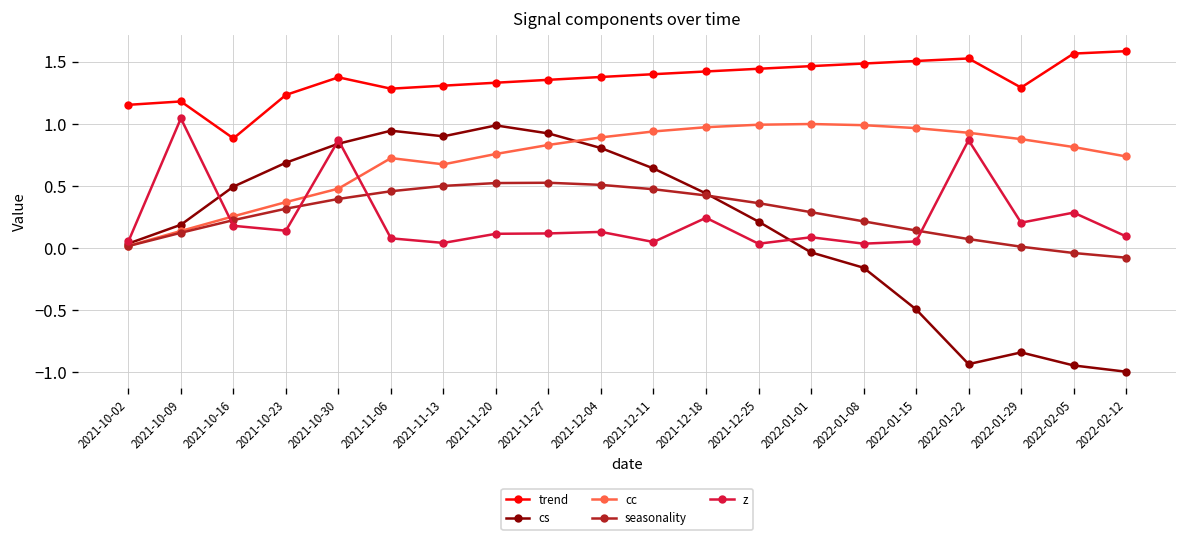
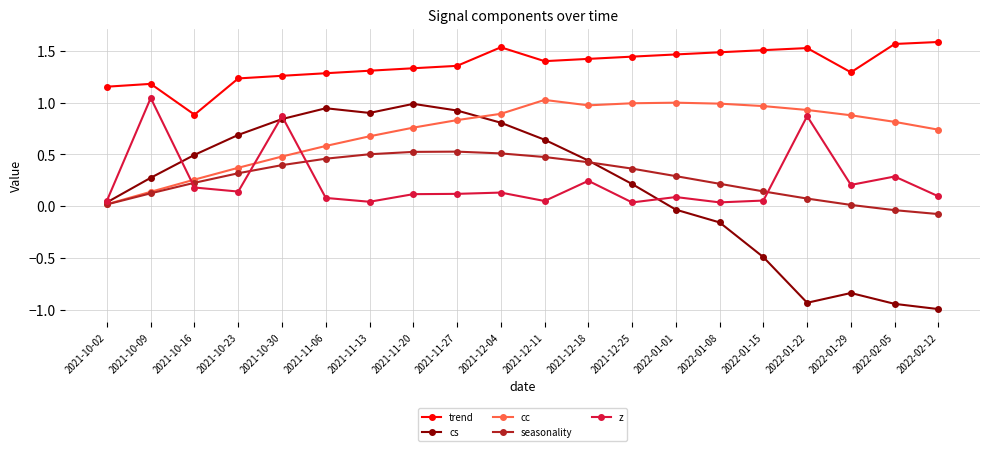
  {
    "trend": {
      "2021-10-02": 1.15,
      "2021-10-09": 1.18,
      "2021-10-16": 0.88,
      "2021-10-23": 1.23,
-     "2021-10-30": 1.38,
+     "2021-10-30": 1.26,
      "2021-11-06": 1.28,
      "2021-11-13": 1.31,
      "2021-11-20": 1.33,
      "2021-11-27": 1.36,
-     "2021-12-04": 1.38,
+     "2021-12-04": 1.54,
      "2021-12-11": 1.40,
      "2021-12-18": 1.42,
      "2021-12-25": 1.44,
      "2022-01-01": 1.47,
      "2022-01-08": 1.49,
      "2022-01-15": 1.51,
      "2022-01-22": 1.53,
      "2022-01-29": 1.29,
      "2022-02-05": 1.57,
      "2022-02-12": 1.59
    },
    "cs": {
-     "2021-10-09": 0.19,
+     "2021-10-09": 0.27,
      "2021-10-16": 0.50,
      "2021-10-23": 0.69,
      "2021-10-30": 0.84,
      "2021-11-06": 0.95,
      "2021-11-13": 0.90,
      "2021-11-20": 0.99,
      "2021-11-27": 0.92,
      "2021-12-04": 0.81,
      "2021-12-11": 0.64,
      "2021-12-25": 0.21,
      "2022-01-01": -0.03,
      "2022-01-08": -0.16,
      "2022-01-15": -0.49,
      "2022-01-22": -0.93,
      "2022-01-29": -0.84,
      "2022-02-05": -0.95,
      "2022-02-12": -1.00
    },
    "cc": {
      "2021-10-16": 0.26,
      "2021-10-23": 0.37,
      "2021-10-30": 0.48,
-     "2021-11-06": 0.73,
+     "2021-11-06": 0.58,
      "2021-11-13": 0.67,
      "2021-11-20": 0.76,
      "2021-11-27": 0.83,
      "2021-12-04": 0.89,
-     "2021-12-11": 0.94,
+     "2021-12-11": 1.03,
      "2021-12-18": 0.97,
      "2021-12-25": 0.99,
      "2022-01-01": 1.00,
      "2022-01-08": 0.99,
      "2022-01-15": 0.97,
      "2022-01-22": 0.93,
      "2022-01-29": 0.88,
      "2022-02-05": 0.81,
      "2022-02-12": 0.74
    }
  }
